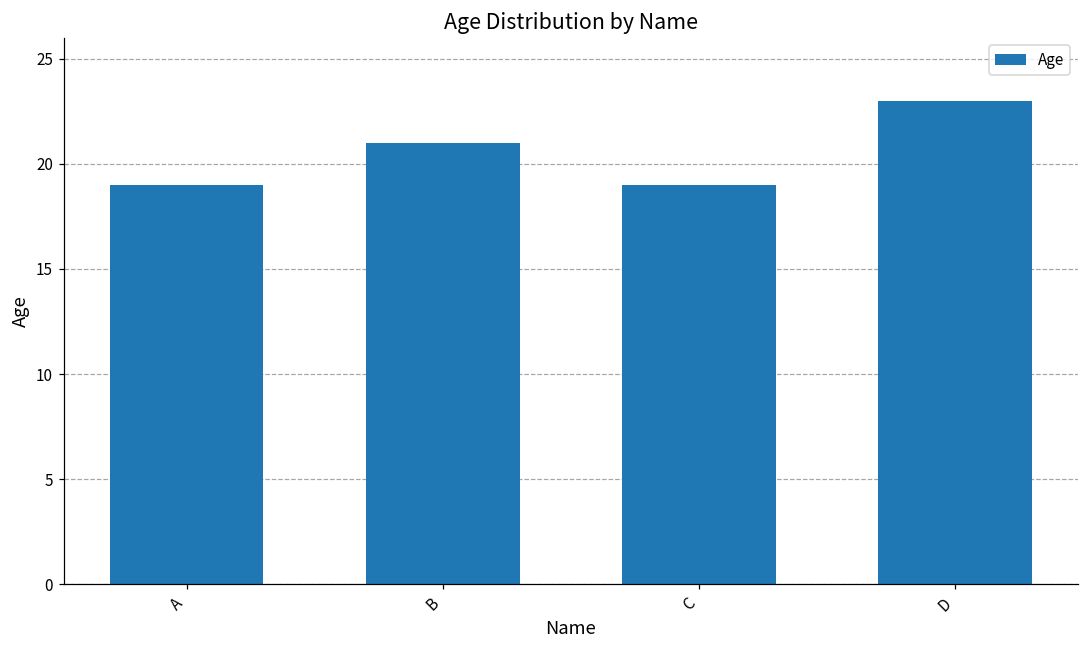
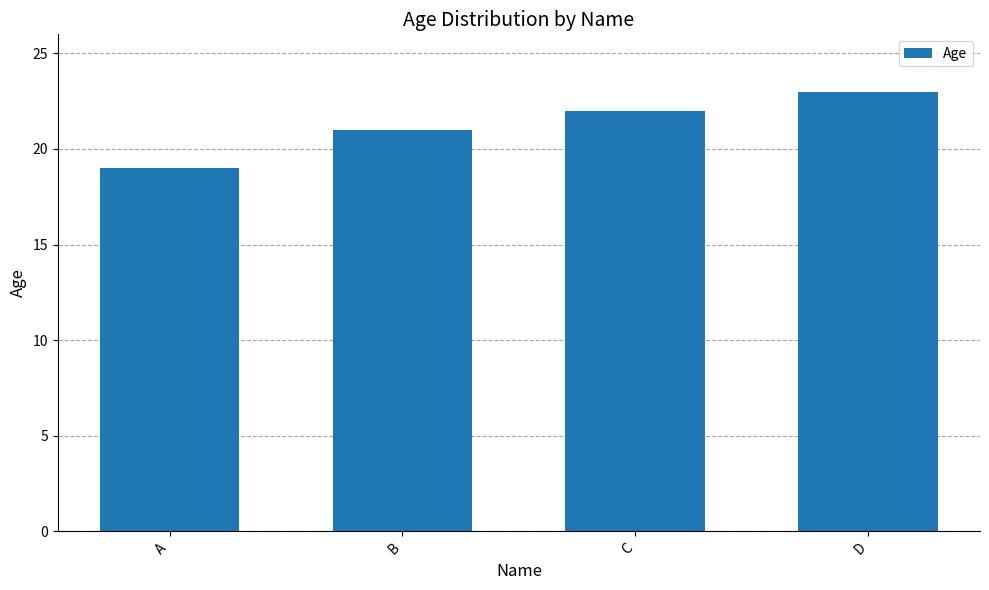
  {
    "A": 19,
    "B": 21,
-   "C": 19,
+   "C": 22,
    "D": 23
  }
